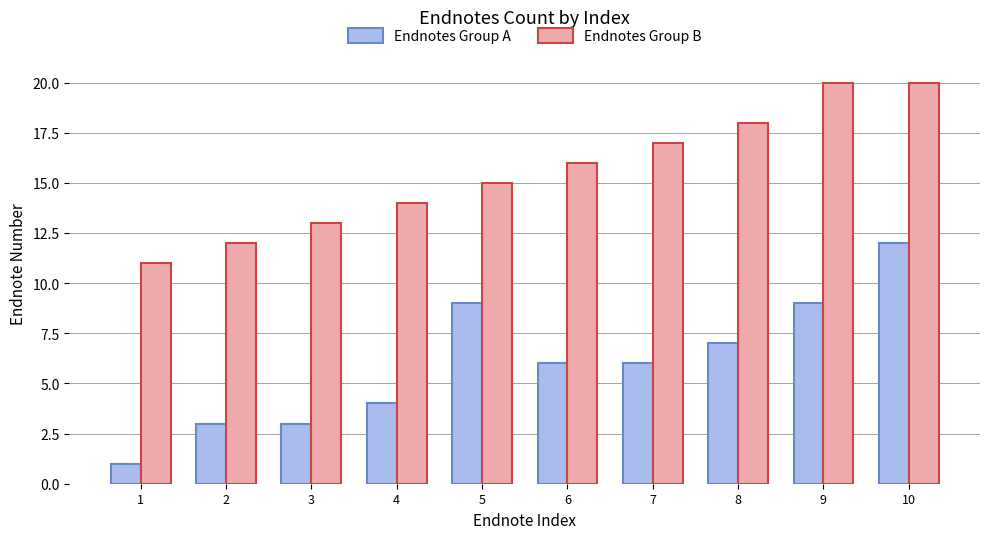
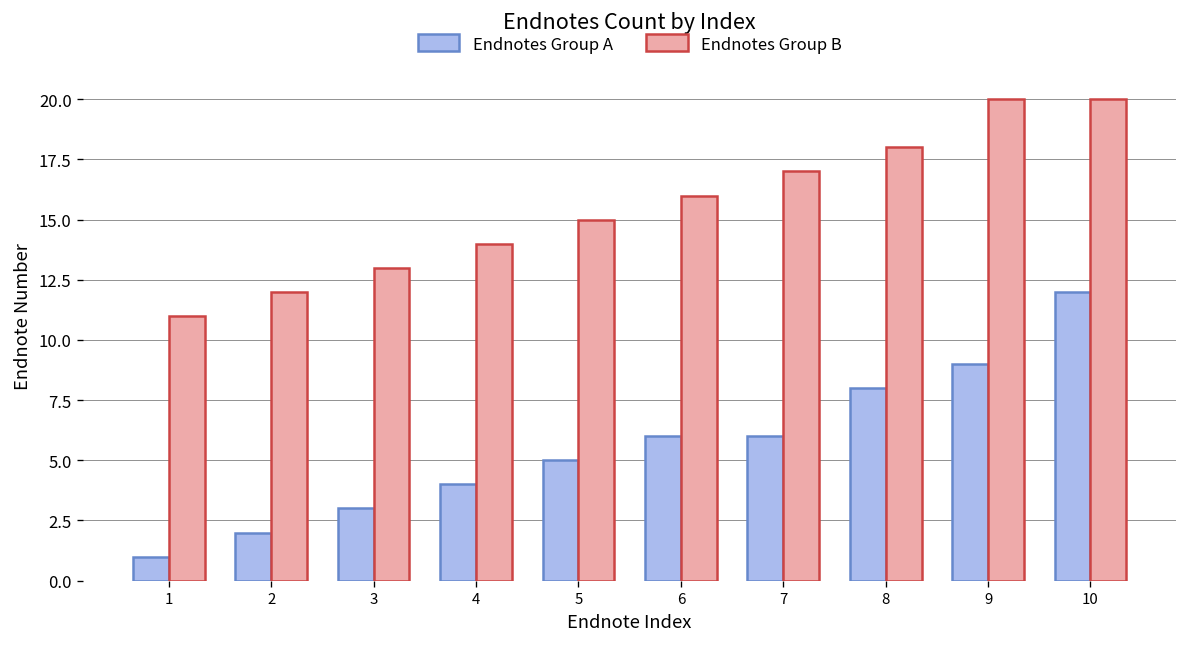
  {
    "Endnotes Group A": {
      "1": 1,
-     "2": 3,
+     "2": 2,
      "3": 3,
      "4": 4,
-     "5": 9,
+     "5": 5,
      "6": 6,
      "7": 6,
-     "8": 7,
+     "8": 8,
      "9": 9,
      "10": 12
    },
    "Endnotes Group B": {
      "1": 11,
      "2": 12,
      "3": 13,
      "4": 14,
      "5": 15,
      "6": 16,
      "7": 17,
      "8": 18,
      "9": 20,
      "10": 20
    }
  }
